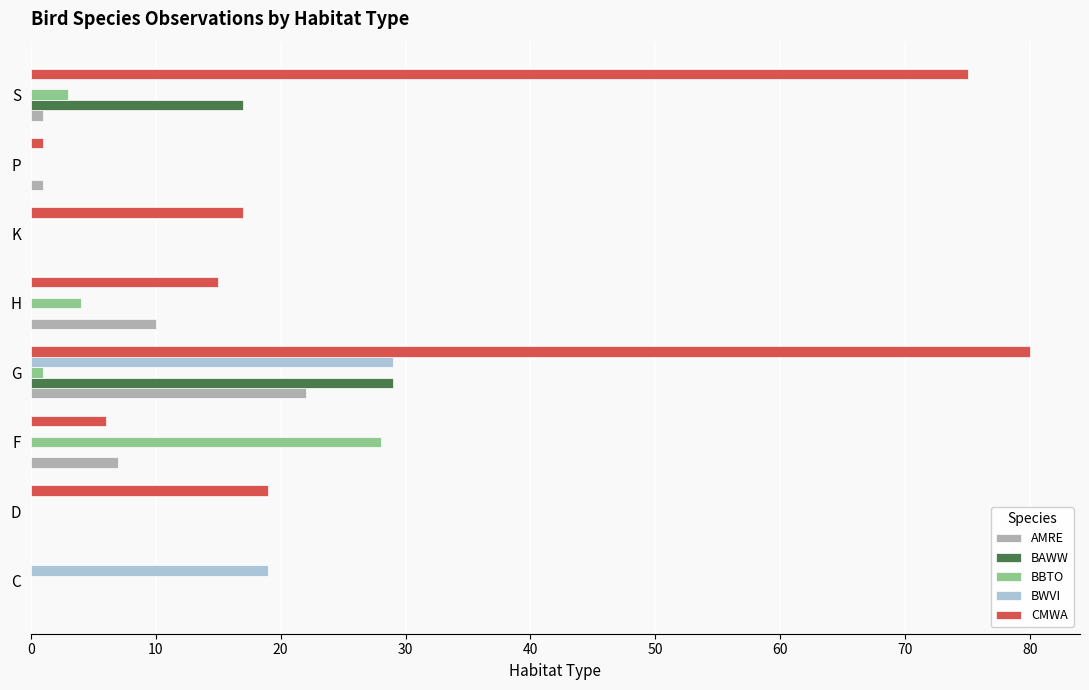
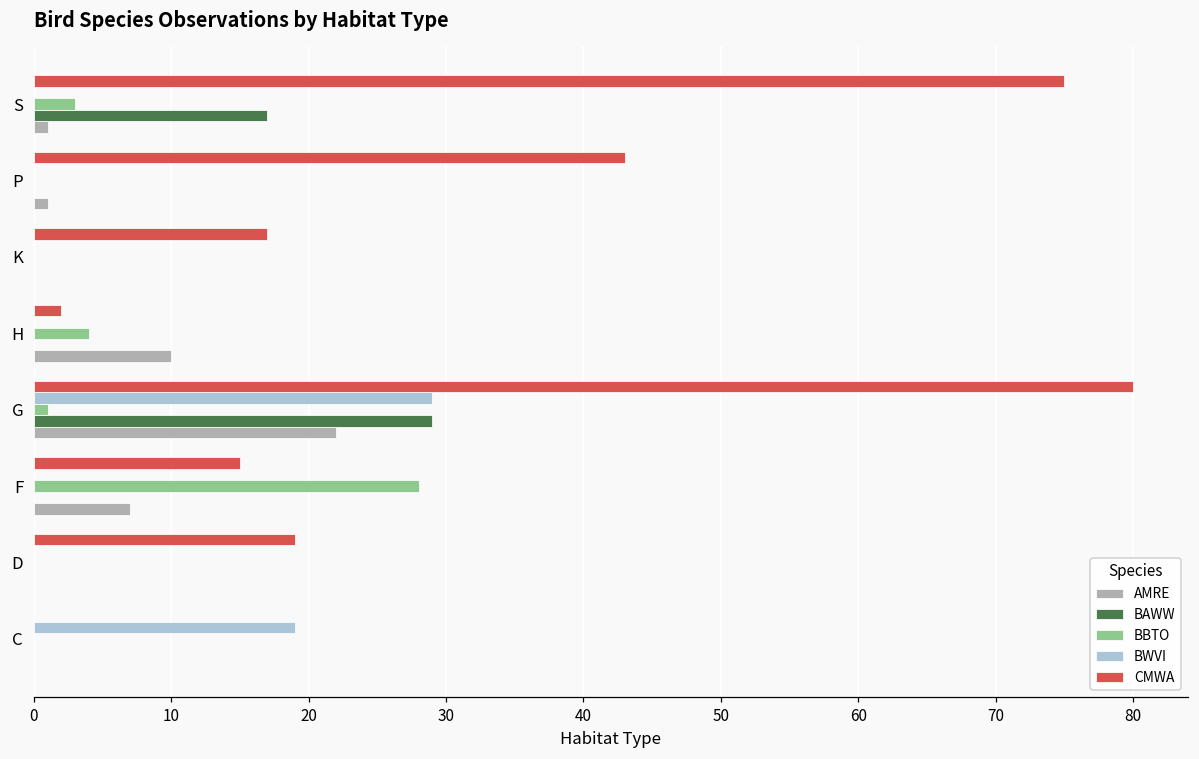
  {
    "BAWW": {
      "S": 17,
      "P": 0,
      "K": 0,
      "H": 0,
      "G": 29,
      "F": 0,
      "D": 0,
      "C": 0
    },
    "CMWA": {
      "S": 75,
-     "P": 1,
+     "P": 43,
      "K": 17,
-     "H": 15,
+     "H": 2,
      "G": 80,
-     "F": 6,
+     "F": 15,
      "D": 19,
      "C": 0
    }
  }
